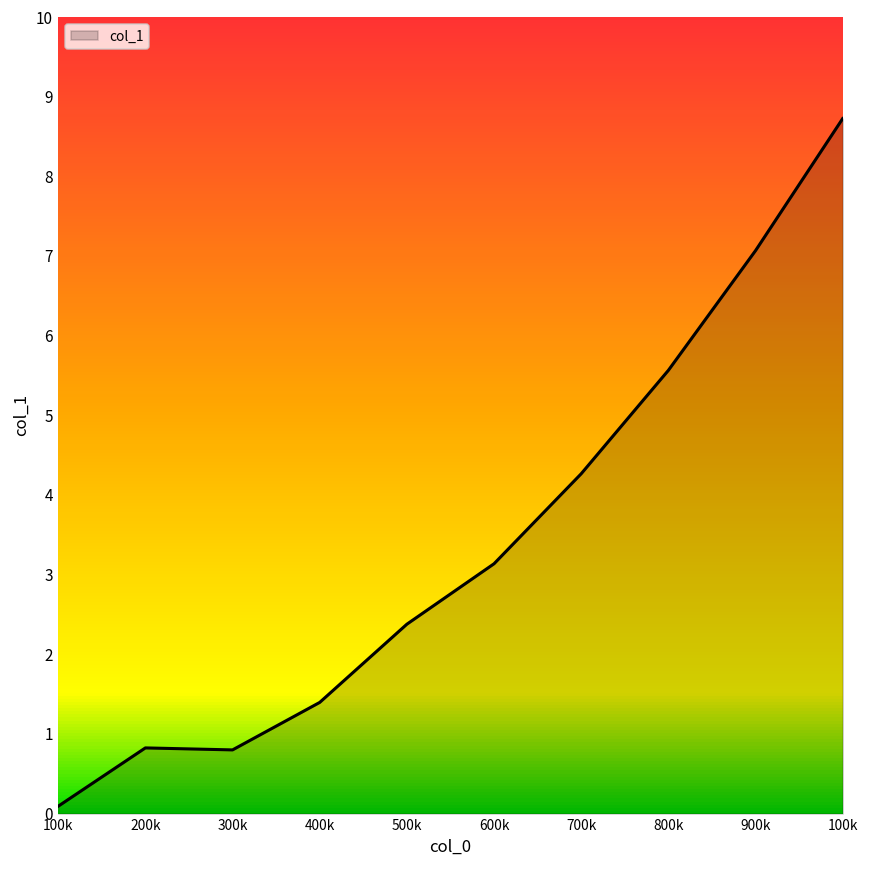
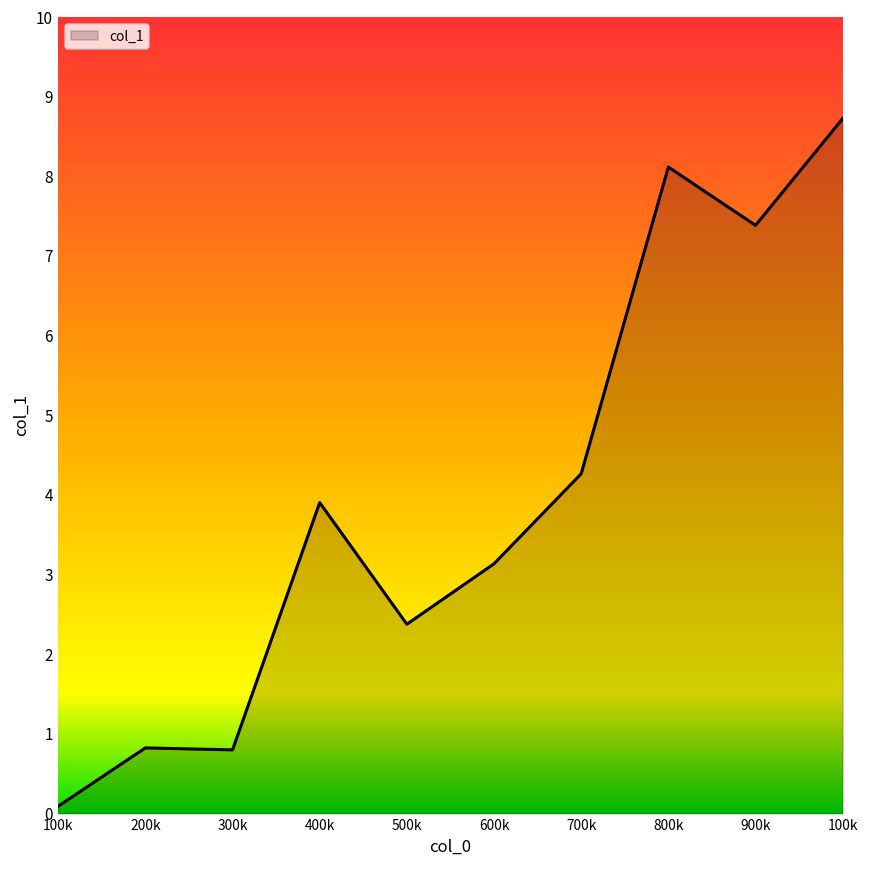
  {
    "200k": 0.8,
    "300k": 0.8,
-   "400k": 1.4,
+   "400k": 3.9,
    "500k": 2.4,
    "600k": 3.1,
    "700k": 4.3,
-   "800k": 5.6,
-   "900k": 7.1
+   "800k": 8.1,
+   "900k": 7.4
  }
